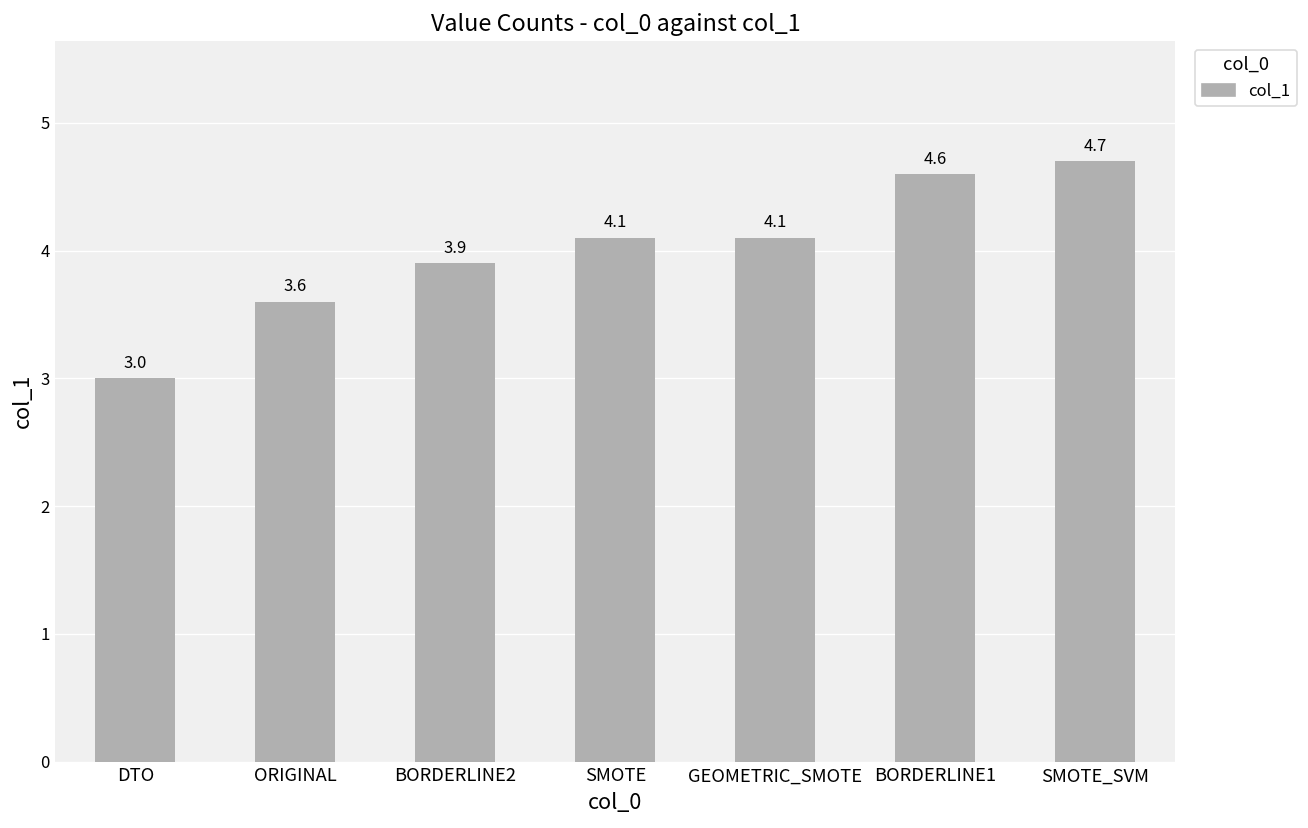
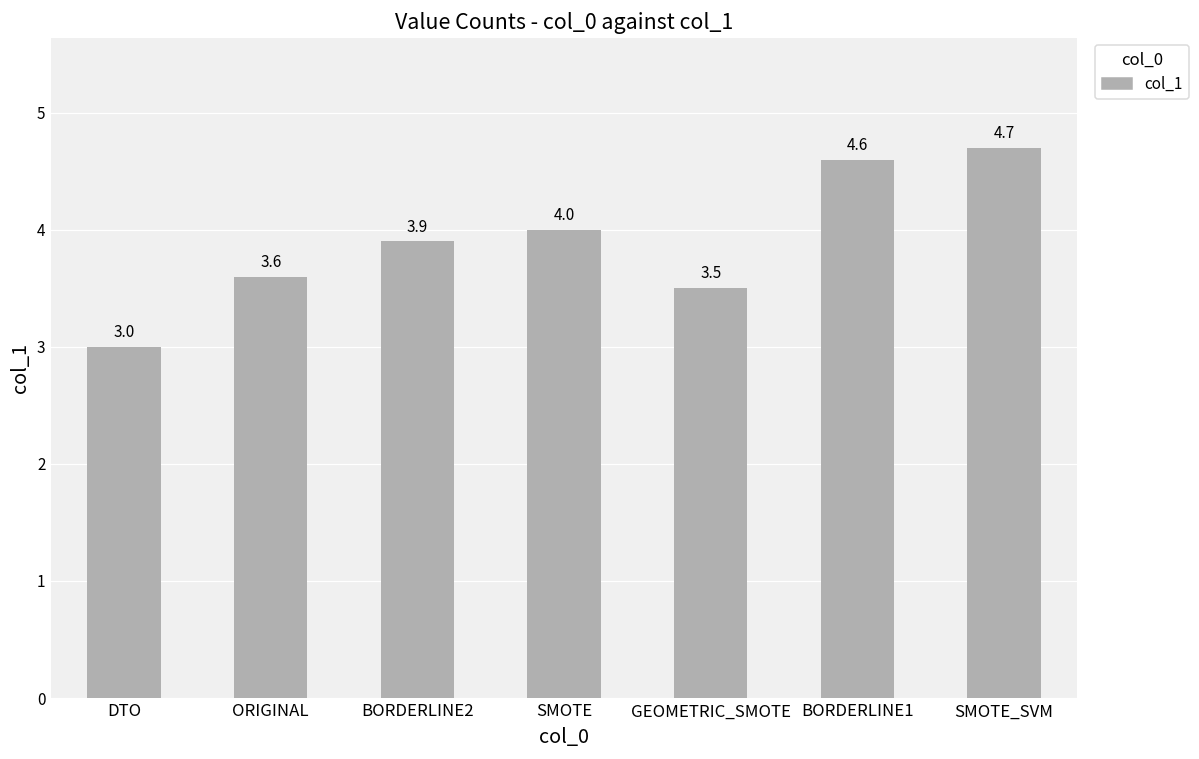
  {
    "DTO": 3.0,
    "ORIGINAL": 3.6,
    "BORDERLINE2": 3.9,
-   "SMOTE": 4.1,
-   "GEOMETRIC_SMOTE": 4.1,
+   "SMOTE": 4.0,
+   "GEOMETRIC_SMOTE": 3.5,
    "BORDERLINE1": 4.6,
    "SMOTE_SVM": 4.7
  }
